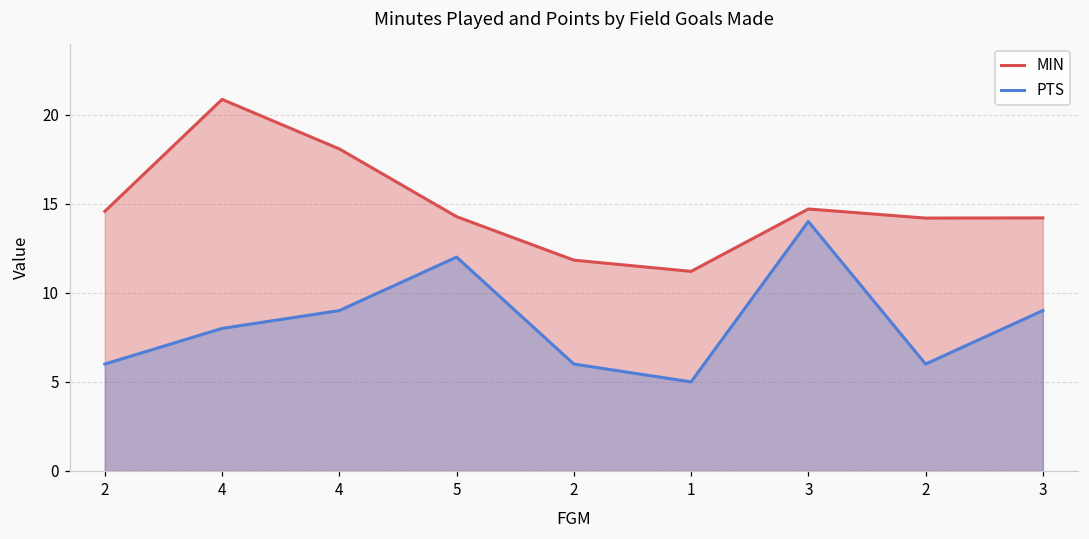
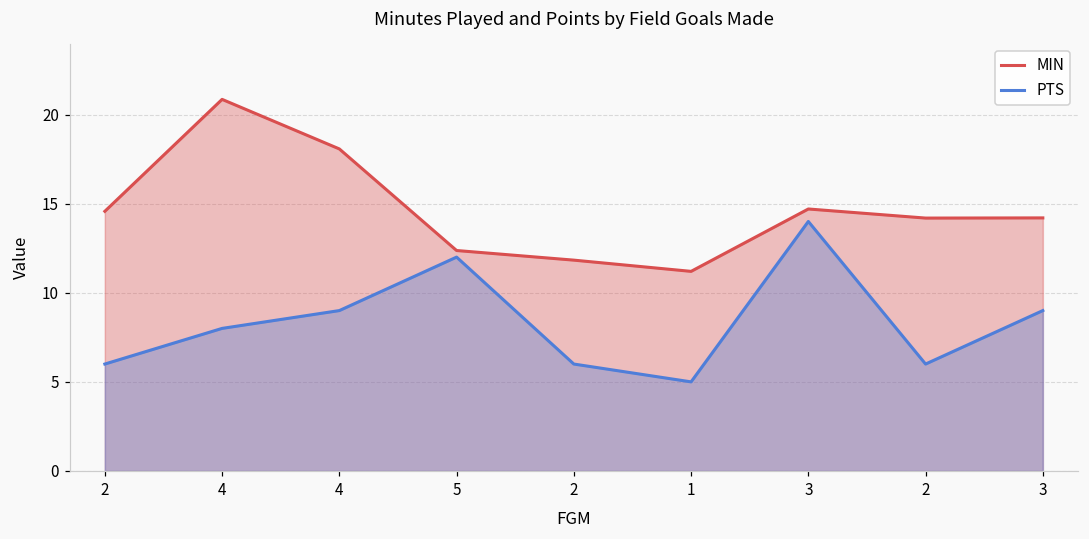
  {
    "MIN": {
-     "5": 14.3,
+     "5": 12.4,
      "1": 11.2
    },
    "PTS": {
      "5": 12.0,
      "1": 5.0
    }
  }
